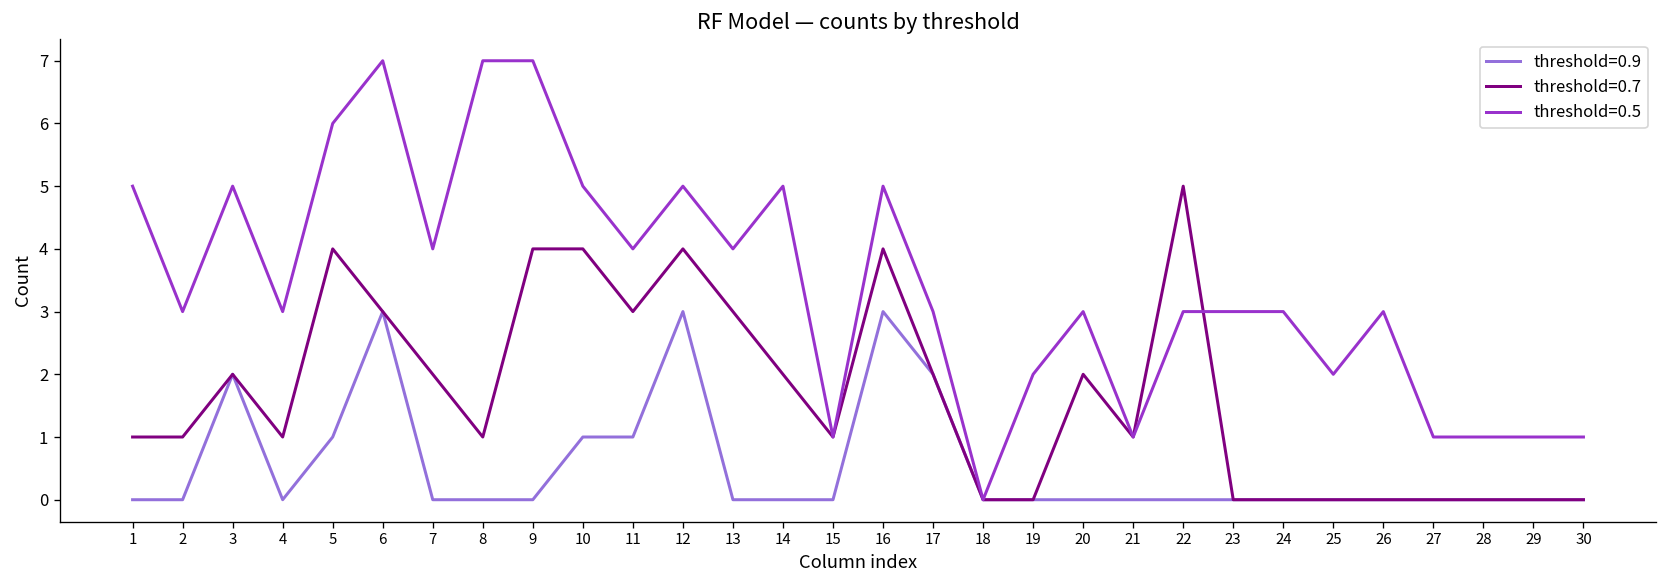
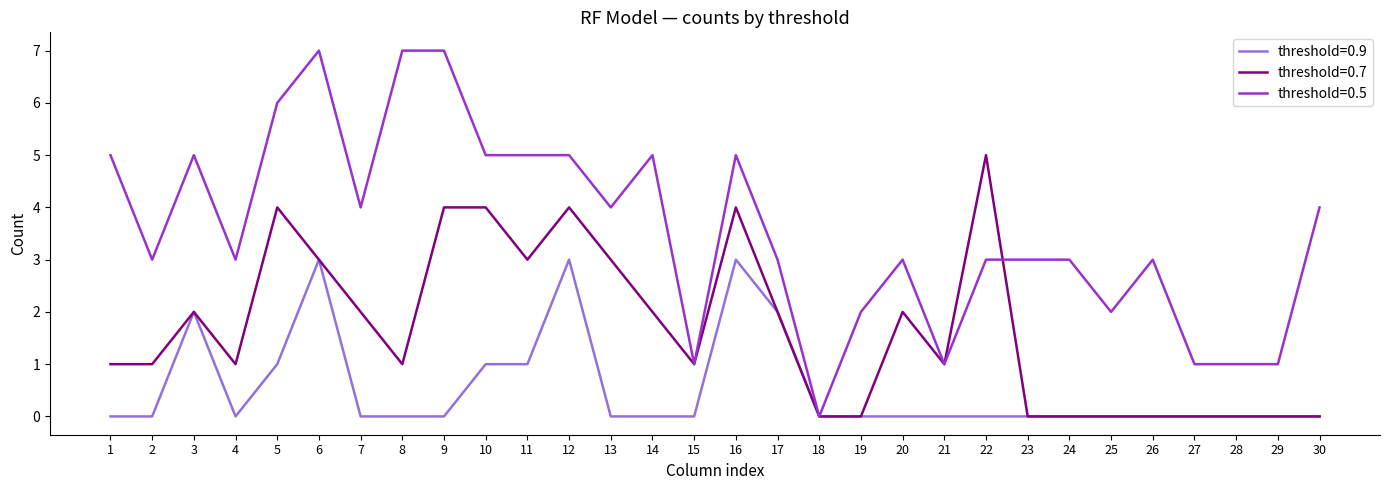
  {
    "threshold=0.9": {
      "1": 0,
      "2": 0,
      "4": 0,
      "5": 1,
      "7": 0,
      "8": 0,
      "9": 0,
      "10": 1,
      "11": 1,
      "12": 3,
      "13": 0,
      "14": 0,
      "15": 0,
      "16": 3,
      "20": 0,
      "21": 0,
      "22": 0
    },
    "threshold=0.7": {
      "1": 1,
      "2": 1,
      "4": 1,
      "5": 4,
      "7": 2,
      "8": 1,
      "9": 4,
      "10": 4,
      "11": 3,
      "12": 4,
      "13": 3,
      "14": 2,
      "16": 4,
      "20": 2,
      "22": 5
    },
    "threshold=0.5": {
      "1": 5,
      "2": 3,
      "3": 5,
      "4": 3,
      "5": 6,
      "6": 7,
      "7": 4,
      "8": 7,
      "9": 7,
      "10": 5,
-     "11": 4,
+     "11": 5,
      "12": 5,
      "13": 4,
      "14": 5,
      "16": 5,
      "17": 3,
      "19": 2,
      "20": 3,
      "22": 3,
      "23": 3,
      "24": 3,
      "25": 2,
      "26": 3,
      "27": 1,
      "28": 1,
      "29": 1,
-     "30": 1
+     "30": 4
    }
  }
